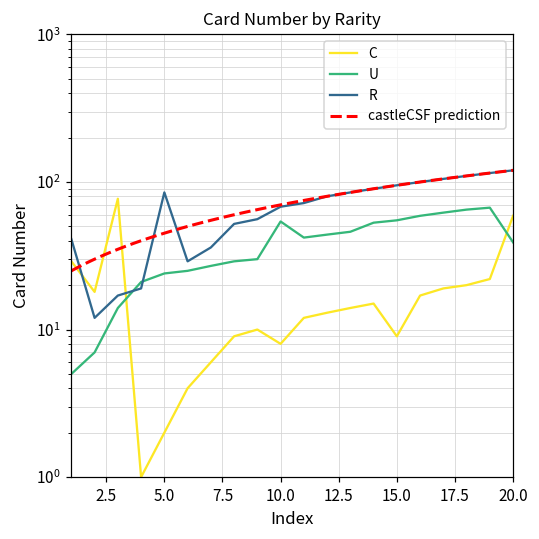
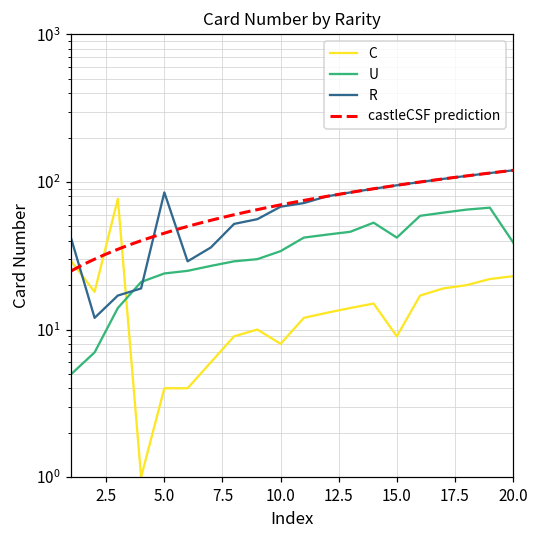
  {
    "C": {
-     "5.0": 2,
+     "5.0": 4,
      "10.0": 8,
      "15.0": 9,
-     "20.0": 60
+     "20.0": 23
    },
    "U": {
      "5.0": 24,
-     "10.0": 54,
-     "15.0": 55,
+     "10.0": 34,
+     "15.0": 42,
      "20.0": 39
    },
    "R": {
      "5.0": 90
    }
  }
